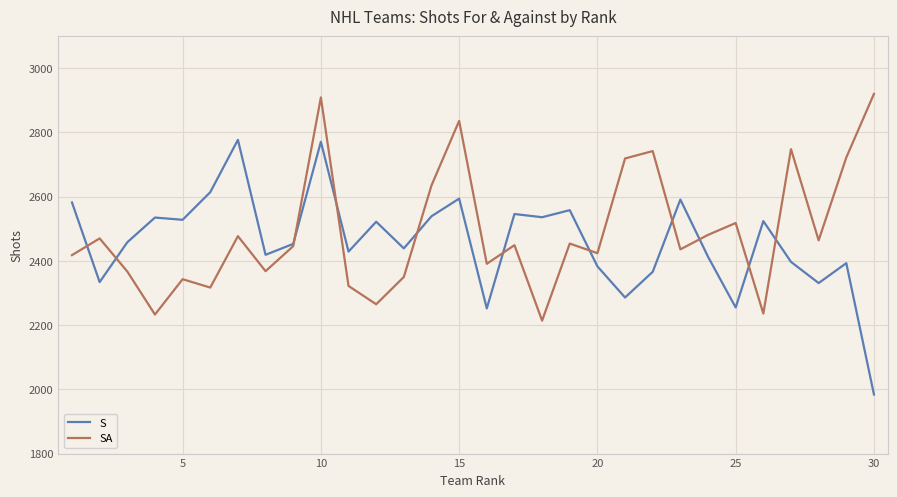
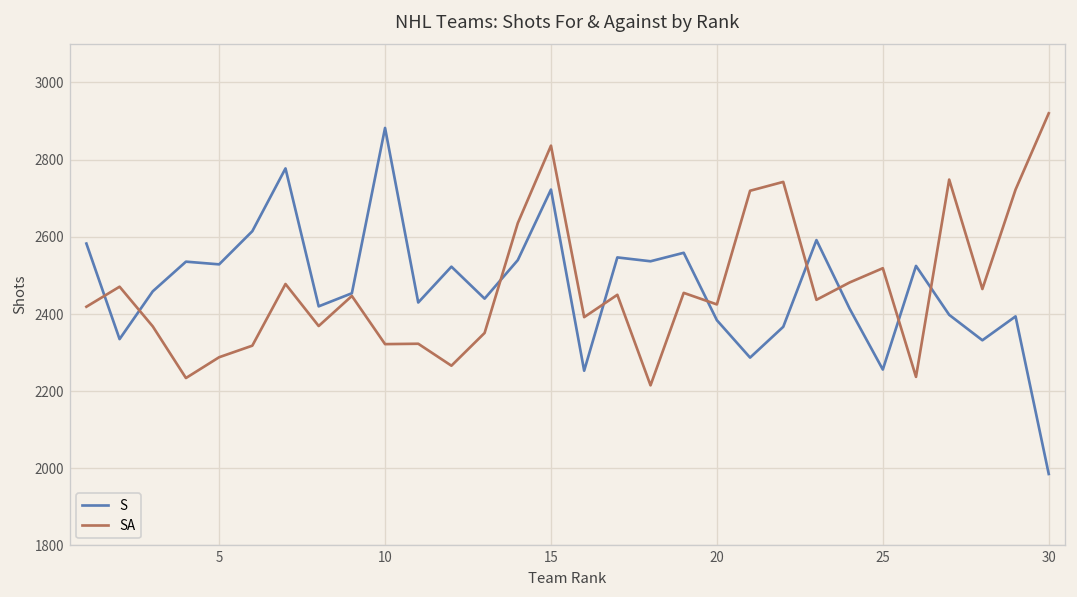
  {
    "S": {
      "5": 2530,
-     "10": 2770,
-     "15": 2590,
+     "10": 2880,
+     "15": 2720,
      "20": 2380,
      "25": 2260,
      "30": 1980
    },
    "SA": {
-     "5": 2340,
-     "10": 2910,
+     "5": 2290,
+     "10": 2320,
      "15": 2840,
      "20": 2420,
      "25": 2520,
      "30": 2920
    }
  }
